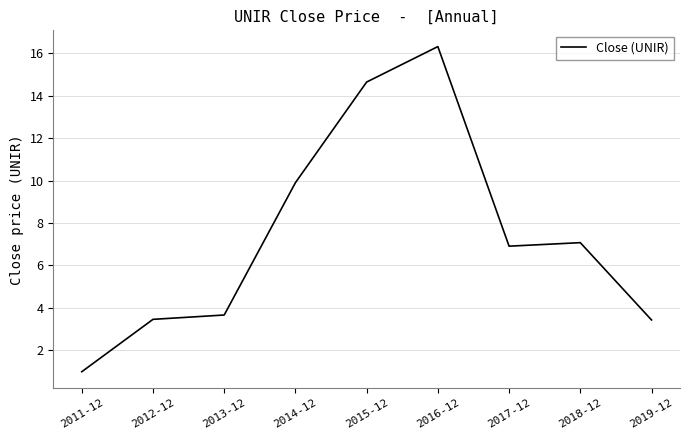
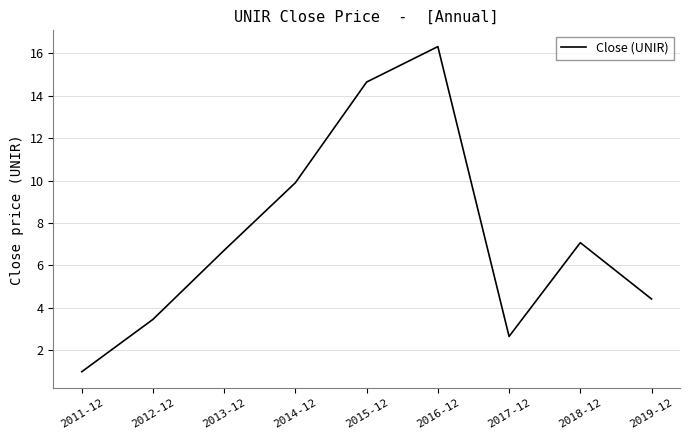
  {
    "2011-12": 1.0,
    "2012-12": 3.5,
-   "2013-12": 3.7,
+   "2013-12": 6.7,
    "2014-12": 9.9,
    "2015-12": 14.6,
    "2016-12": 16.3,
-   "2017-12": 6.9,
+   "2017-12": 2.6,
    "2018-12": 7.1,
-   "2019-12": 3.4
+   "2019-12": 4.4
  }
